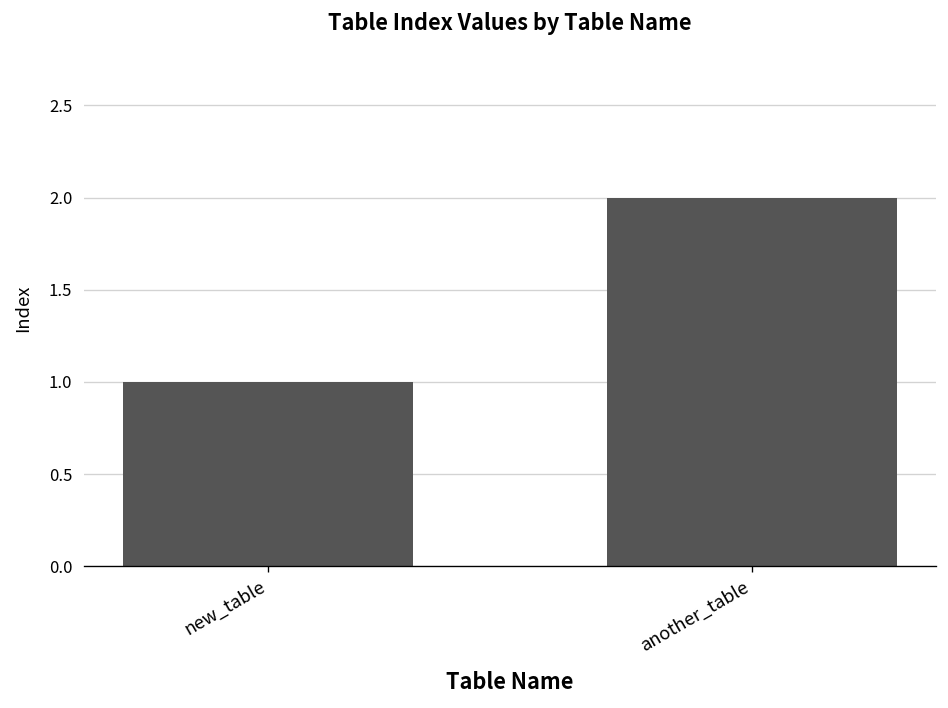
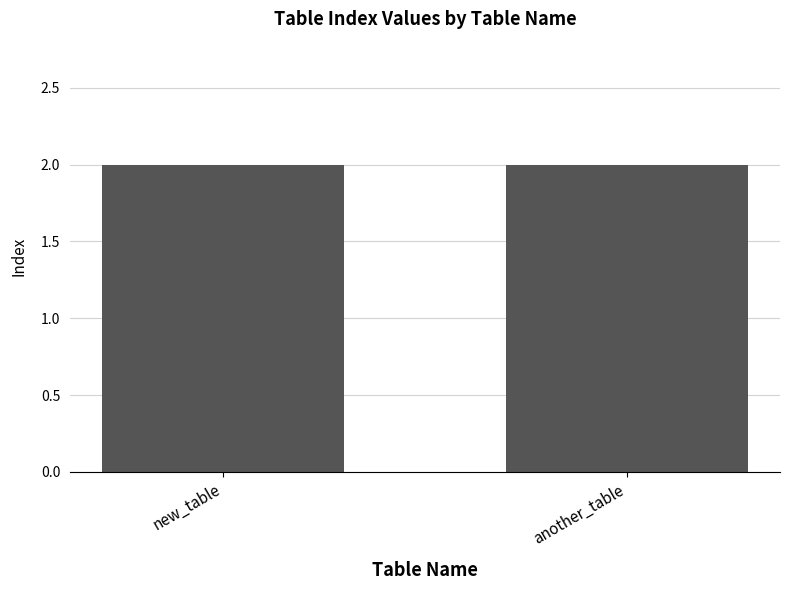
  {
-   "new_table": 1,
+   "new_table": 2,
    "another_table": 2
  }
